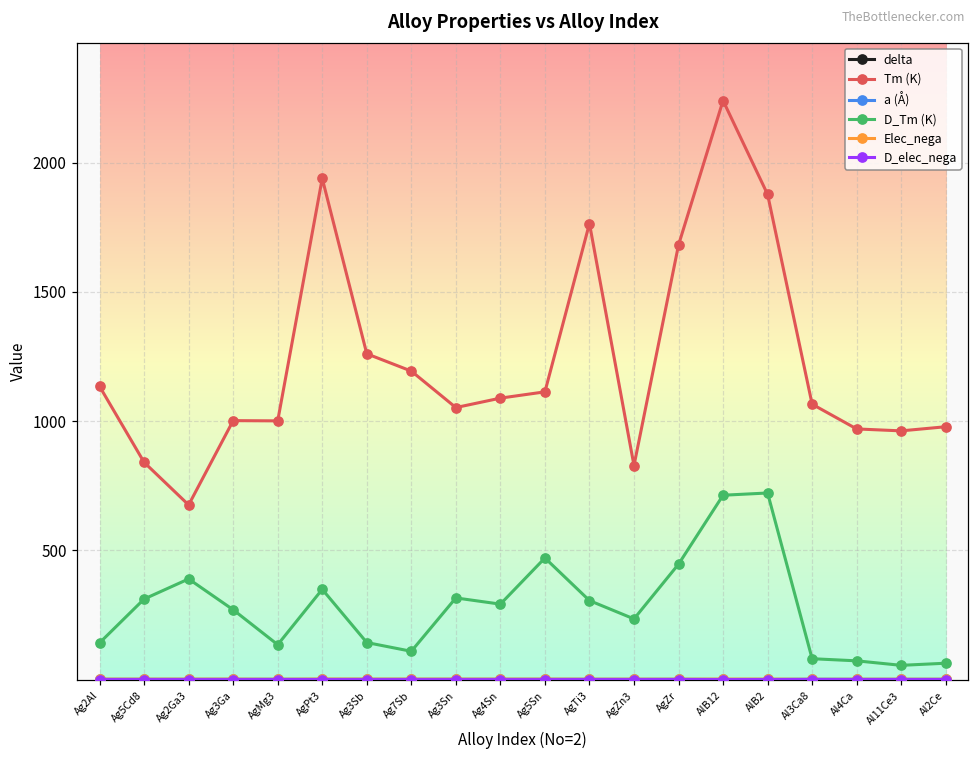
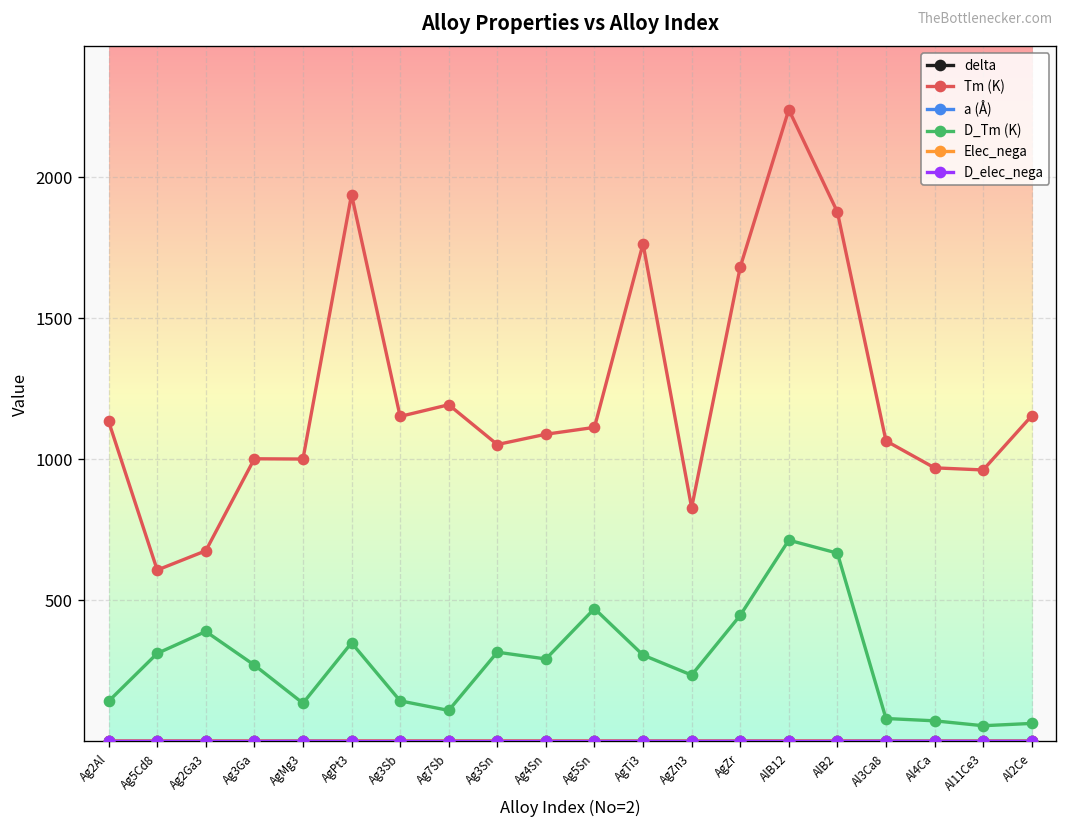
  {
    "Tm (K)": {
      "Ag2Al": 1130,
-     "Ag5Cd8": 840,
+     "Ag5Cd8": 610,
      "Ag2Ga3": 680,
      "Ag3Ga": 1000,
      "AgMg3": 1000,
      "AgPt3": 1940,
-     "Ag3Sb": 1260,
+     "Ag3Sb": 1150,
      "Ag7Sb": 1190,
      "Ag3Sn": 1050,
      "Ag4Sn": 1090,
      "Ag5Sn": 1110,
      "AgTi3": 1760,
      "AgZn3": 830,
      "AgZr": 1680,
      "AlB12": 2240,
      "AlB2": 1880,
      "Al3Ca8": 1070,
      "Al4Ca": 970,
      "Al11Ce3": 960,
-     "Al2Ce": 980
+     "Al2Ce": 1150
    },
    "D_Tm (K)": {
      "Ag2Al": 140,
      "Ag5Cd8": 310,
      "Ag2Ga3": 390,
      "Ag3Ga": 270,
      "AgMg3": 140,
      "AgPt3": 350,
      "Ag3Sb": 140,
      "Ag7Sb": 110,
      "Ag3Sn": 320,
      "Ag4Sn": 290,
      "Ag5Sn": 470,
      "AgTi3": 310,
      "AgZn3": 230,
      "AgZr": 450,
      "AlB12": 710,
-     "AlB2": 720,
+     "AlB2": 670,
      "Al3Ca8": 80,
      "Al4Ca": 70,
      "Al11Ce3": 60,
      "Al2Ce": 60
    }
  }
